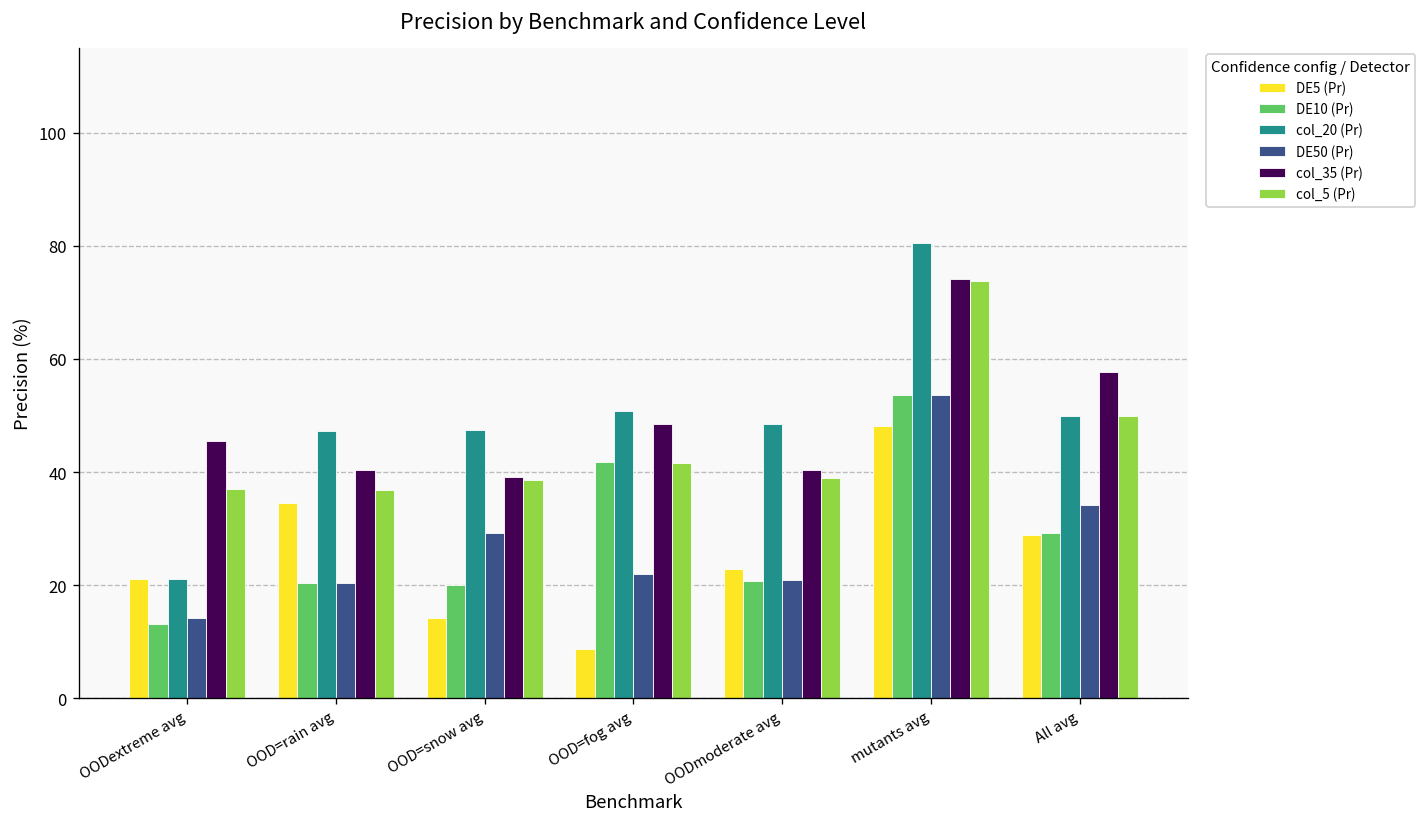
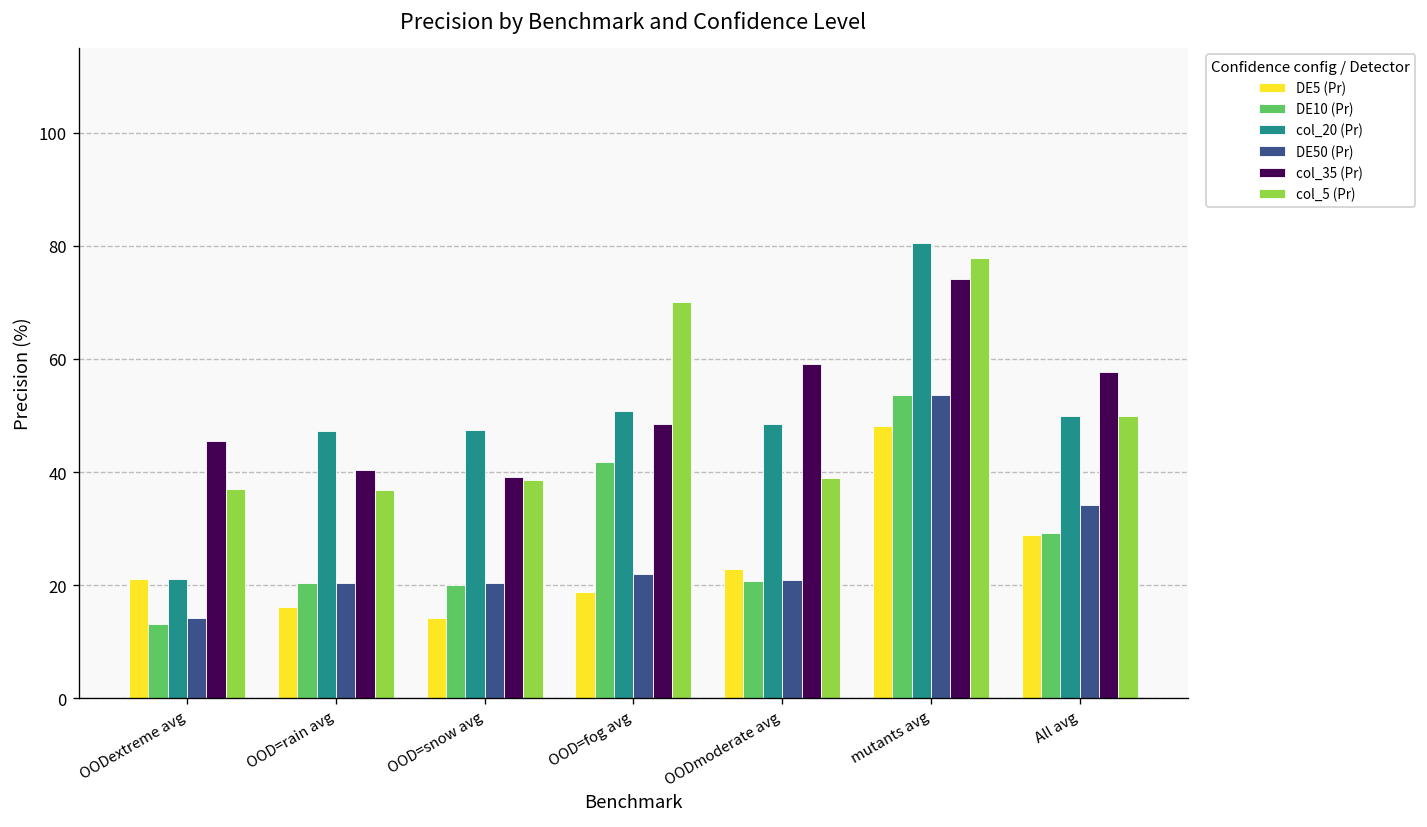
  {
    "DE5 (Pr)": {
      "OODextreme avg": 21,
-     "OOD=rain avg": 35,
+     "OOD=rain avg": 16,
      "OOD=snow avg": 14,
-     "OOD=fog avg": 9,
+     "OOD=fog avg": 19,
      "OODmoderate avg": 23,
      "mutants avg": 48,
      "All avg": 29
    },
    "DE10 (Pr)": {
      "OODextreme avg": 13,
      "OOD=rain avg": 20,
      "OOD=snow avg": 20,
      "OOD=fog avg": 42,
      "OODmoderate avg": 21,
      "mutants avg": 54,
      "All avg": 29
    },
    "col_20 (Pr)": {
      "OODextreme avg": 21,
      "OOD=rain avg": 47,
      "OOD=snow avg": 47,
      "OOD=fog avg": 51,
      "OODmoderate avg": 48,
      "mutants avg": 80,
      "All avg": 50
    },
    "DE50 (Pr)": {
      "OODextreme avg": 14,
      "OOD=rain avg": 20,
-     "OOD=snow avg": 29,
+     "OOD=snow avg": 20,
      "OOD=fog avg": 22,
      "OODmoderate avg": 21,
      "mutants avg": 54,
      "All avg": 34
    },
    "col_35 (Pr)": {
      "OODextreme avg": 45,
      "OOD=rain avg": 40,
      "OOD=snow avg": 39,
      "OOD=fog avg": 49,
-     "OODmoderate avg": 40,
+     "OODmoderate avg": 59,
      "mutants avg": 74,
      "All avg": 58
    },
    "col_5 (Pr)": {
      "OODextreme avg": 37,
      "OOD=rain avg": 37,
      "OOD=snow avg": 39,
-     "OOD=fog avg": 42,
+     "OOD=fog avg": 70,
      "OODmoderate avg": 39,
-     "mutants avg": 74,
+     "mutants avg": 78,
      "All avg": 50
    }
  }
